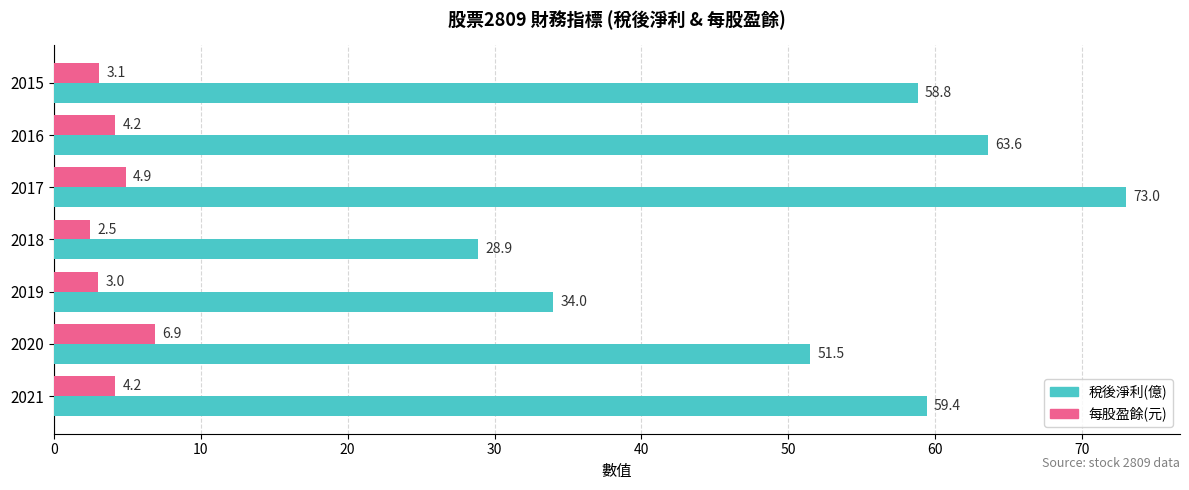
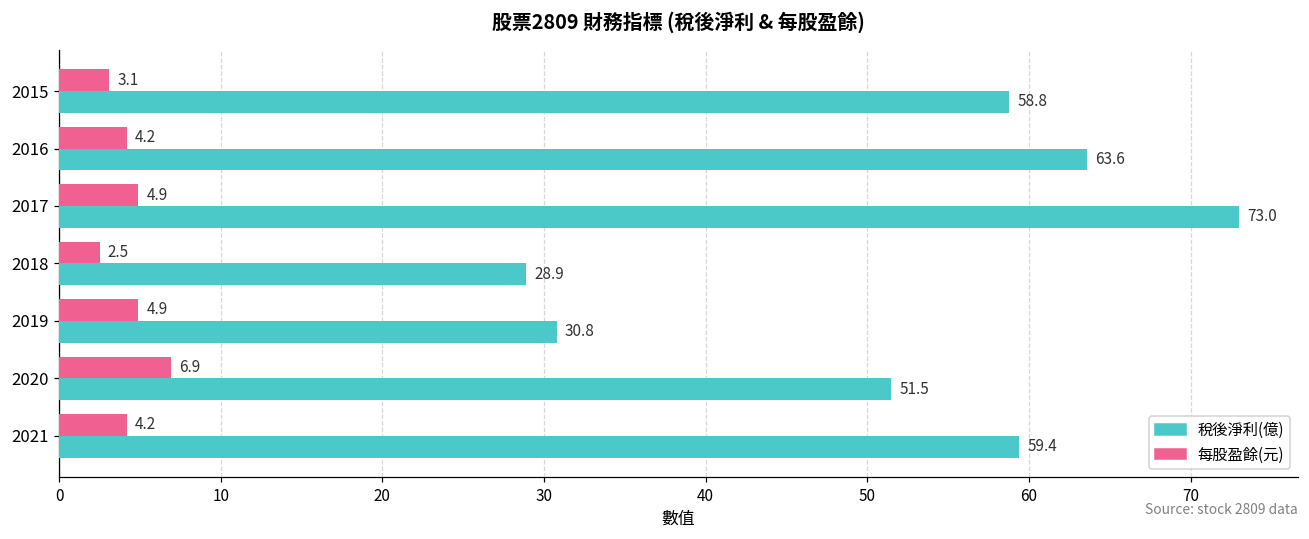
  {
    "稅後淨利(億)": {
      "2015": 58.8,
      "2016": 63.6,
      "2017": 73.0,
      "2018": 28.9,
-     "2019": 34.0,
+     "2019": 30.8,
      "2020": 51.5,
      "2021": 59.4
    },
    "每股盈餘(元)": {
      "2015": 3.1,
      "2016": 4.2,
      "2017": 4.9,
      "2018": 2.5,
-     "2019": 3.0,
+     "2019": 4.9,
      "2020": 6.9,
      "2021": 4.2
    }
  }
